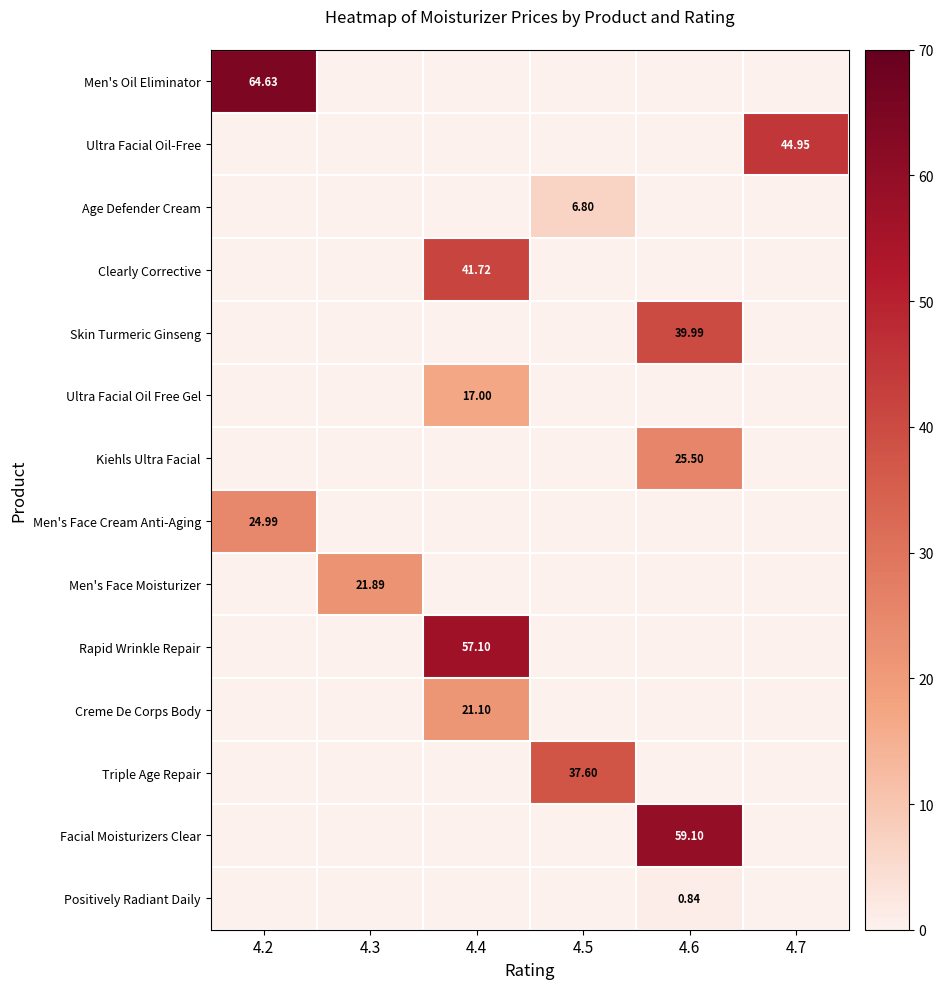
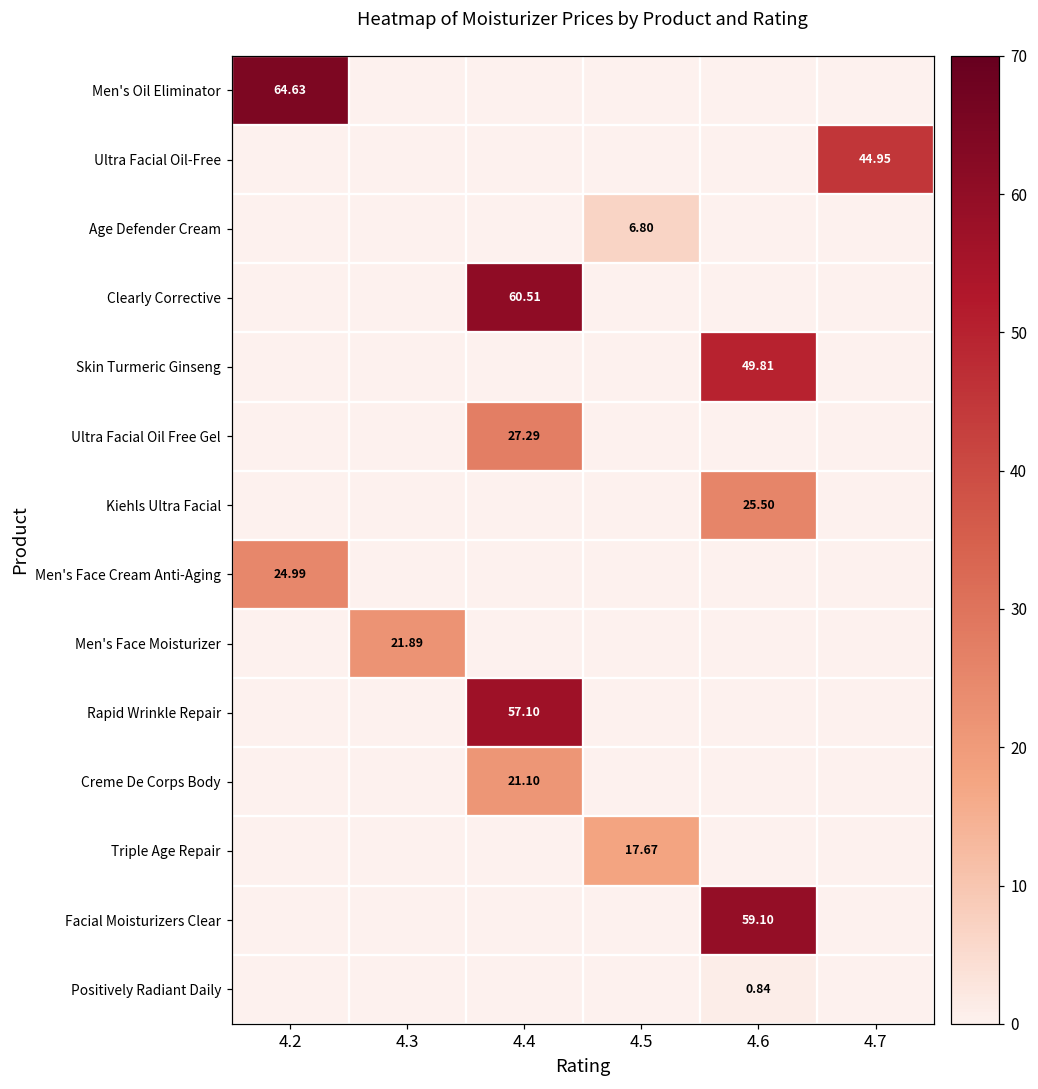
  {
    "Men's Oil Eliminator": {
      "4.2": 64.63
    },
    "Ultra Facial Oil-Free": {
      "4.7": 44.95
    },
    "Age Defender Cream": {
      "4.5": 6.80
    },
    "Clearly Corrective": {
-     "4.4": 41.72
+     "4.4": 60.51
    },
    "Skin Turmeric Ginseng": {
-     "4.6": 39.99
+     "4.6": 49.81
    },
    "Ultra Facial Oil Free Gel": {
-     "4.4": 17.00
+     "4.4": 27.29
    },
    "Kiehls Ultra Facial": {
      "4.6": 25.50
    },
    "Men's Face Cream Anti-Aging": {
      "4.2": 24.99
    },
    "Men's Face Moisturizer": {
      "4.3": 21.89
    },
    "Rapid Wrinkle Repair": {
      "4.4": 57.10
    },
    "Creme De Corps Body": {
      "4.4": 21.10
    },
    "Triple Age Repair": {
-     "4.5": 37.60
+     "4.5": 17.67
    },
    "Facial Moisturizers Clear": {
      "4.6": 59.10
    },
    "Positively Radiant Daily": {
      "4.6": 0.84
    }
  }
